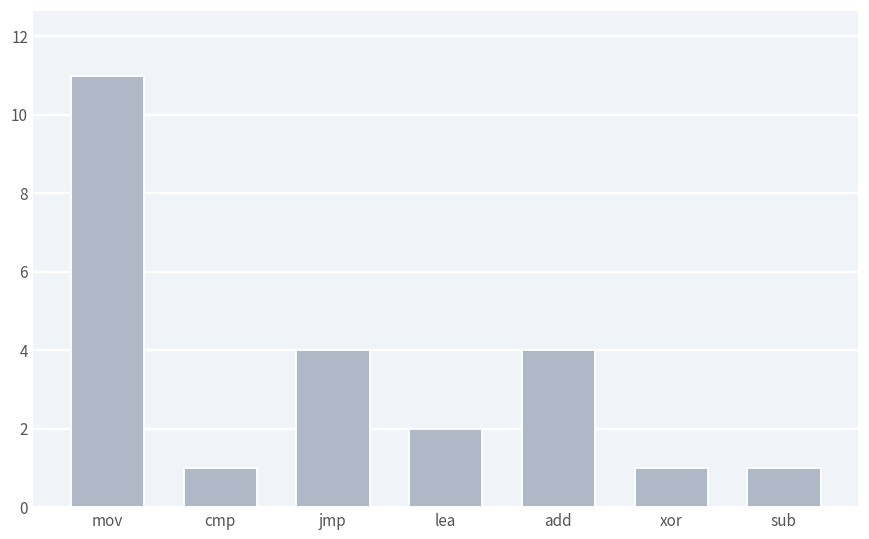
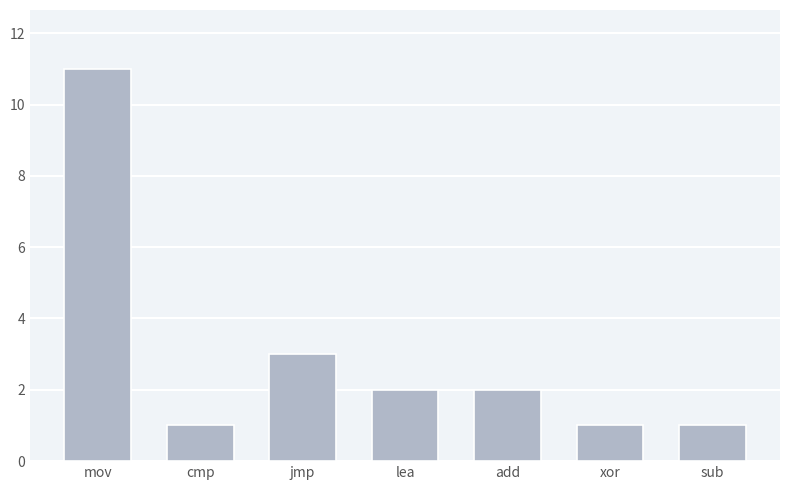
  {
    "mov": 11,
    "cmp": 1,
-   "jmp": 4,
+   "jmp": 3,
    "lea": 2,
-   "add": 4,
+   "add": 2,
    "xor": 1,
    "sub": 1
  }
